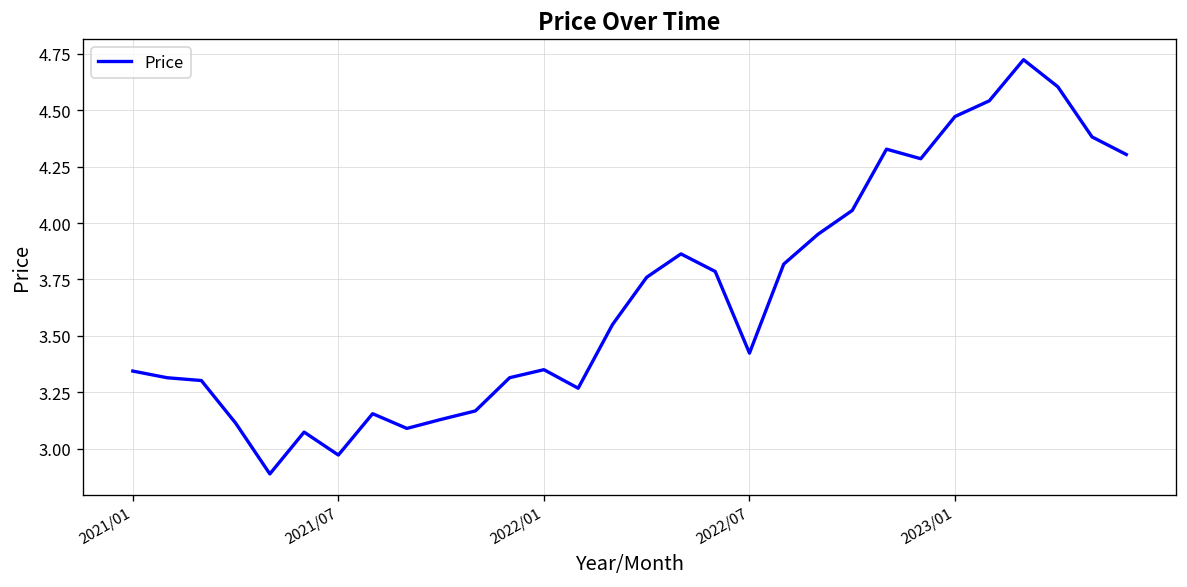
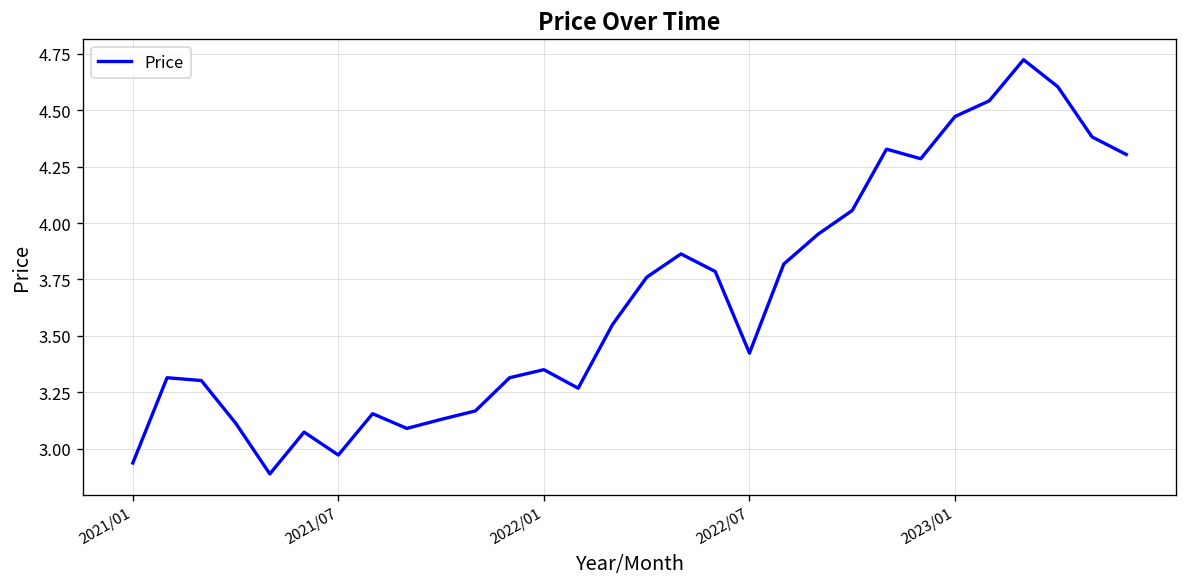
  {
-   "2021/01": 3.34,
+   "2021/01": 2.94,
    "2021/07": 2.97,
    "2022/01": 3.35,
    "2022/07": 3.42,
    "2023/01": 4.47
  }
